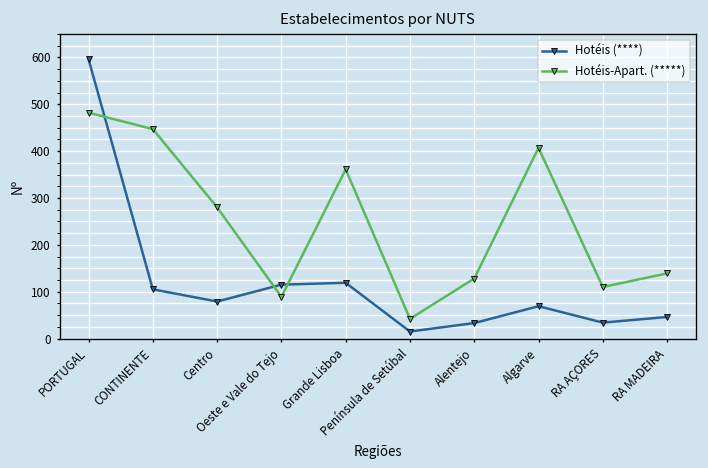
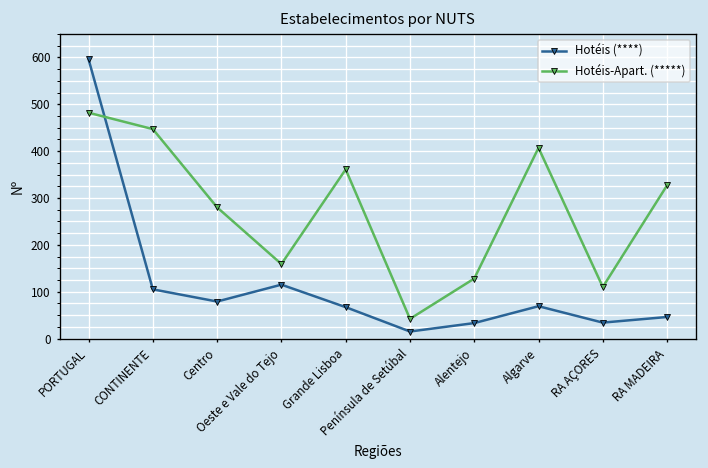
  {
    "Hotéis (****)": {
      "PORTUGAL": 600,
      "CONTINENTE": 110,
      "Centro": 80,
      "Oeste e Vale do Tejo": 120,
-     "Grande Lisboa": 120,
+     "Grande Lisboa": 70,
      "Península de Setúbal": 20,
      "Alentejo": 30,
      "Algarve": 70,
      "RA AÇORES": 30,
      "RA MADEIRA": 50
    },
    "Hotéis-Apart. (*****)": {
      "PORTUGAL": 480,
      "CONTINENTE": 450,
      "Centro": 280,
-     "Oeste e Vale do Tejo": 90,
+     "Oeste e Vale do Tejo": 160,
      "Grande Lisboa": 360,
      "Península de Setúbal": 40,
      "Alentejo": 130,
      "Algarve": 410,
      "RA AÇORES": 110,
-     "RA MADEIRA": 140
+     "RA MADEIRA": 330
    }
  }
